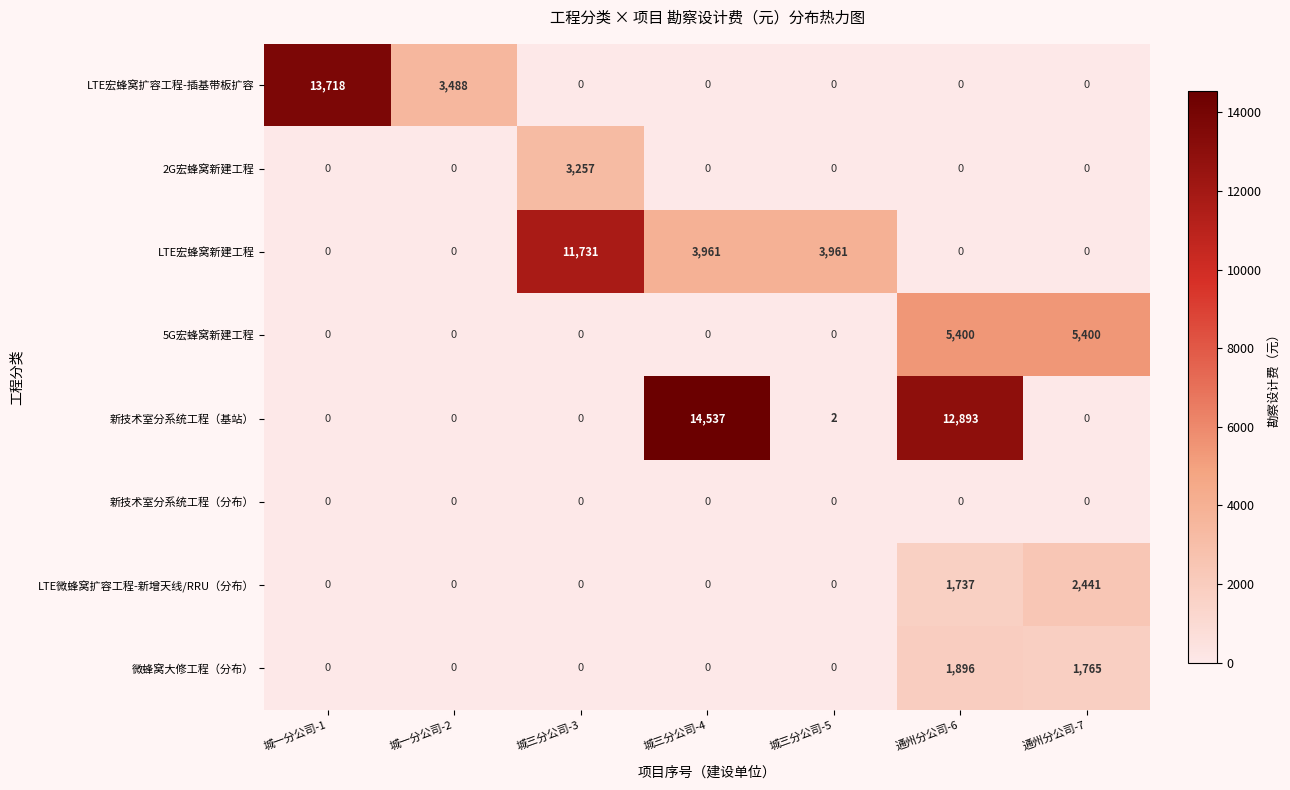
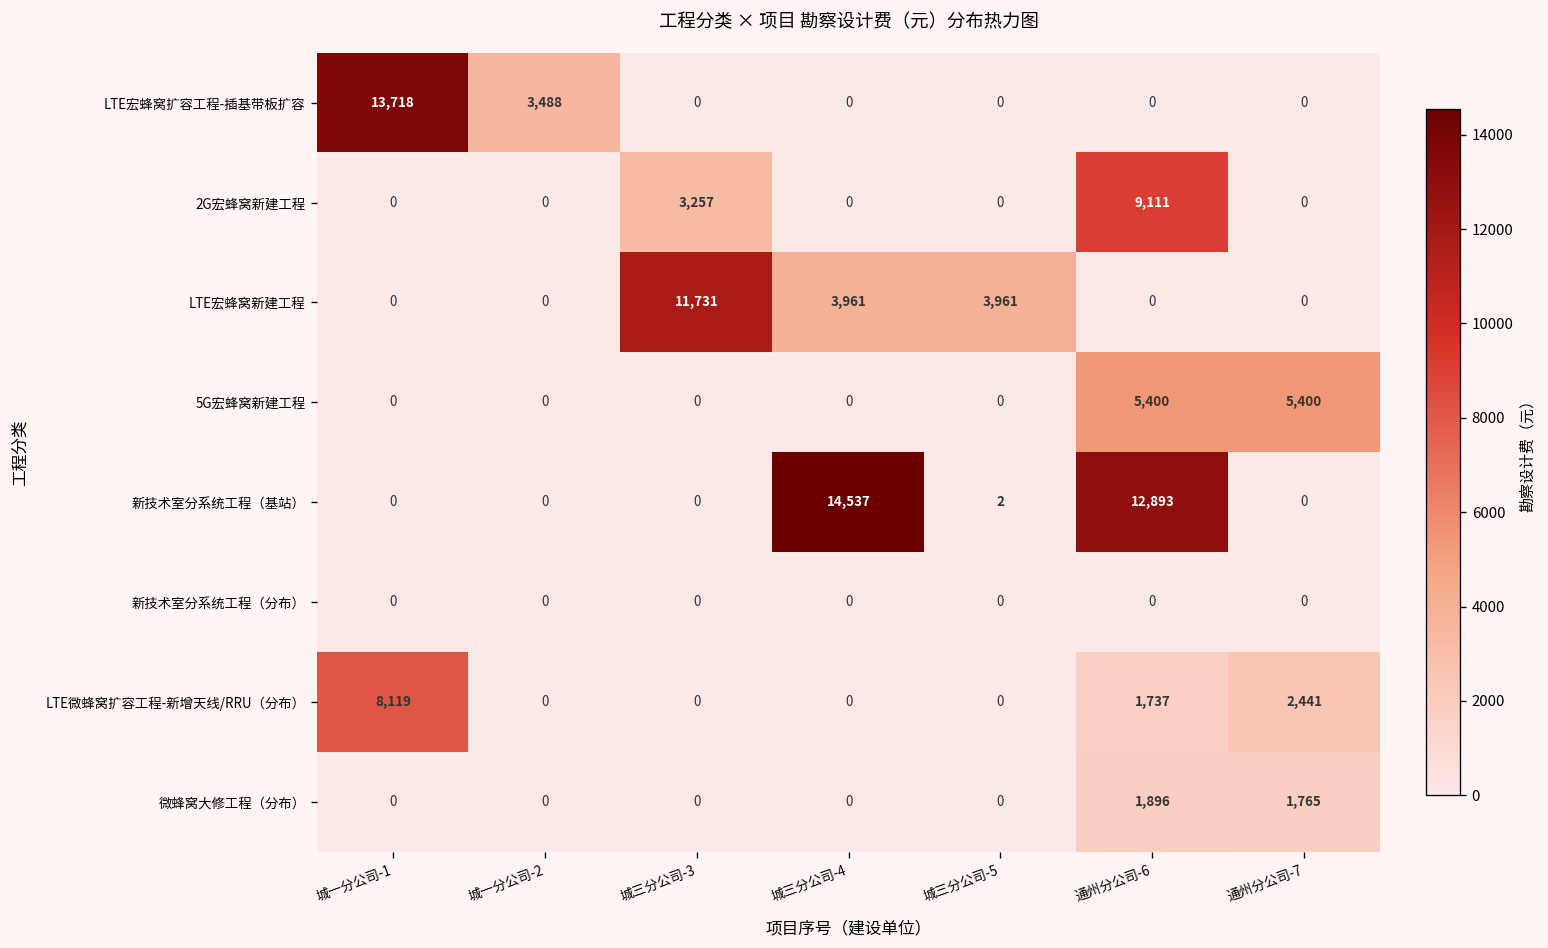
  {
    "LTE宏蜂窝扩容工程-插基带板扩容": {
      "城一分公司-1": "13,718",
      "城一分公司-2": "3,488",
      "城三分公司-3": "0",
      "城三分公司-4": "0",
      "城三分公司-5": "0",
      "通州分公司-6": "0",
      "通州分公司-7": "0"
    },
    "2G宏蜂窝新建工程": {
      "城一分公司-1": "0",
      "城一分公司-2": "0",
      "城三分公司-3": "3,257",
      "城三分公司-4": "0",
      "城三分公司-5": "0",
-     "通州分公司-6": "0",
+     "通州分公司-6": "9,111",
      "通州分公司-7": "0"
    },
    "LTE宏蜂窝新建工程": {
      "城一分公司-1": "0",
      "城一分公司-2": "0",
      "城三分公司-3": "11,731",
      "城三分公司-4": "3,961",
      "城三分公司-5": "3,961",
      "通州分公司-6": "0",
      "通州分公司-7": "0"
    },
    "5G宏蜂窝新建工程": {
      "城一分公司-1": "0",
      "城一分公司-2": "0",
      "城三分公司-3": "0",
      "城三分公司-4": "0",
      "城三分公司-5": "0",
      "通州分公司-6": "5,400",
      "通州分公司-7": "5,400"
    },
    "新技术室分系统工程（基站）": {
      "城一分公司-1": "0",
      "城一分公司-2": "0",
      "城三分公司-3": "0",
      "城三分公司-4": "14,537",
      "城三分公司-5": "2",
      "通州分公司-6": "12,893",
      "通州分公司-7": "0"
    },
    "新技术室分系统工程（分布）": {
      "城一分公司-1": "0",
      "城一分公司-2": "0",
      "城三分公司-3": "0",
      "城三分公司-4": "0",
      "城三分公司-5": "0",
      "通州分公司-6": "0",
      "通州分公司-7": "0"
    },
    "LTE微蜂窝扩容工程-新增天线/RRU（分布）": {
-     "城一分公司-1": "0",
+     "城一分公司-1": "8,119",
      "城一分公司-2": "0",
      "城三分公司-3": "0",
      "城三分公司-4": "0",
      "城三分公司-5": "0",
      "通州分公司-6": "1,737",
      "通州分公司-7": "2,441"
    },
    "微蜂窝大修工程（分布）": {
      "城一分公司-1": "0",
      "城一分公司-2": "0",
      "城三分公司-3": "0",
      "城三分公司-4": "0",
      "城三分公司-5": "0",
      "通州分公司-6": "1,896",
      "通州分公司-7": "1,765"
    }
  }
